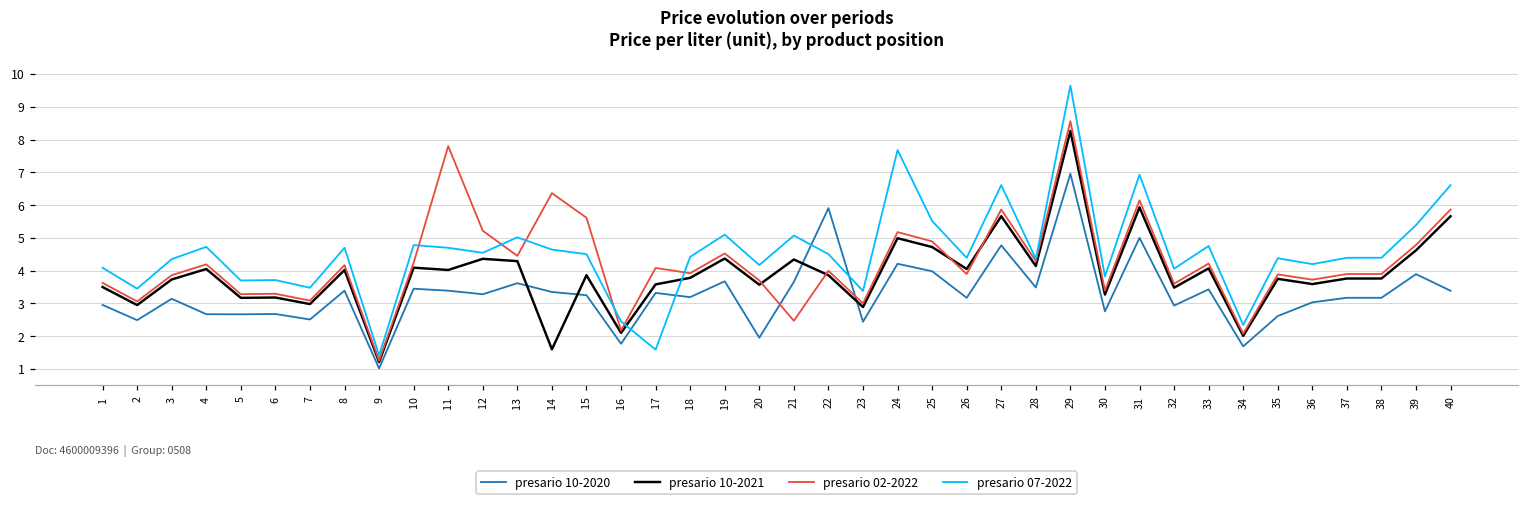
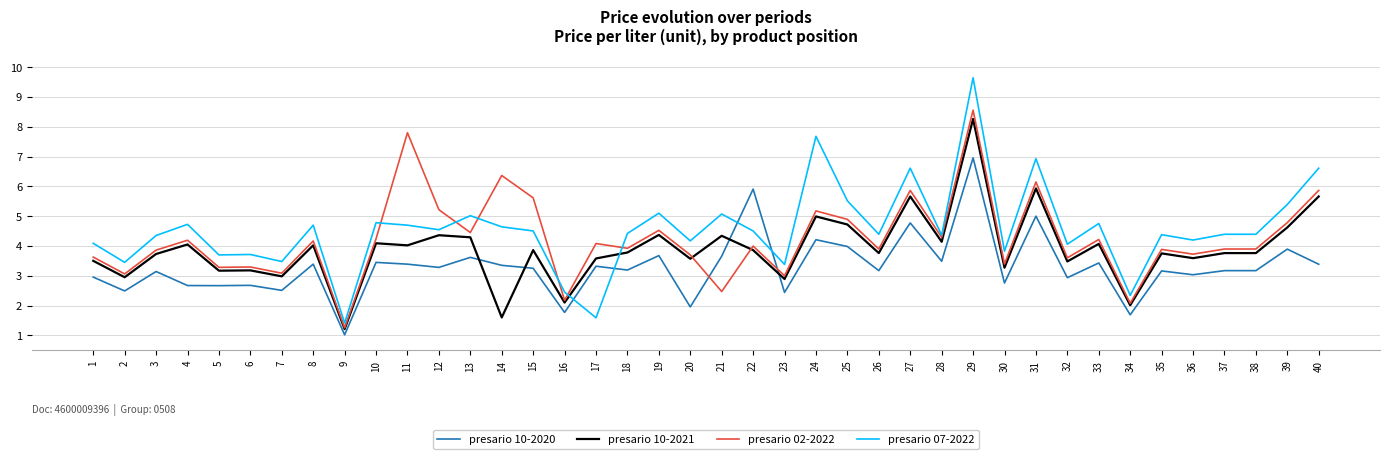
  {
    "presario 10-2020": {
      "1": 3.0,
      "2": 2.5,
      "3": 3.1,
      "4": 2.7,
      "5": 2.7,
      "6": 2.7,
      "7": 2.5,
      "8": 3.4,
      "9": 1.0,
      "10": 3.4,
      "11": 3.4,
      "12": 3.3,
      "13": 3.6,
      "14": 3.3,
      "15": 3.3,
      "16": 1.8,
      "17": 3.3,
      "18": 3.2,
      "19": 3.7,
      "20": 2.0,
      "21": 3.7,
      "22": 5.9,
      "23": 2.4,
      "24": 4.2,
      "25": 4.0,
      "26": 3.2,
      "27": 4.8,
      "28": 3.5,
      "29": 7.0,
      "30": 2.8,
      "31": 5.0,
      "32": 2.9,
      "33": 3.4,
      "34": 1.7,
-     "35": 2.6,
+     "35": 3.2,
      "36": 3.0,
      "37": 3.2,
      "38": 3.2,
      "39": 3.9,
      "40": 3.4
    },
    "presario 10-2021": {
      "1": 3.5,
      "2": 3.0,
      "3": 3.7,
      "4": 4.1,
      "5": 3.2,
      "6": 3.2,
      "7": 3.0,
      "8": 4.0,
      "10": 4.1,
      "11": 4.0,
      "12": 4.4,
      "13": 4.3,
      "14": 1.6,
      "15": 3.9,
      "17": 3.6,
      "18": 3.8,
      "19": 4.4,
      "20": 3.6,
      "21": 4.3,
      "22": 3.9,
      "23": 2.9,
      "24": 5.0,
      "25": 4.7,
-     "26": 4.1,
+     "26": 3.8,
      "27": 5.7,
      "28": 4.1,
      "29": 8.3,
      "30": 3.3,
      "31": 5.9,
      "32": 3.5,
      "33": 4.1,
      "35": 3.8,
      "36": 3.6,
      "37": 3.8,
      "38": 3.8,
      "39": 4.6,
      "40": 5.7
    },
    "presario 02-2022": {
      "1": 3.6,
      "2": 3.1,
      "3": 3.9,
      "4": 4.2,
      "5": 3.3,
      "6": 3.3,
      "7": 3.1,
      "8": 4.2,
      "10": 4.2,
      "11": 7.8,
      "12": 5.2,
      "13": 4.4,
      "14": 6.4,
      "15": 5.6,
      "17": 4.1,
      "18": 3.9,
      "19": 4.5,
      "20": 3.7,
      "21": 2.5,
      "22": 4.0,
      "23": 3.0,
      "24": 5.2,
      "25": 4.9,
      "26": 3.9,
      "27": 5.9,
      "29": 8.6,
      "30": 3.4,
      "31": 6.1,
      "32": 3.6,
      "33": 4.2,
      "35": 3.9,
      "36": 3.7,
      "37": 3.9,
      "38": 3.9,
      "39": 4.8,
      "40": 5.9
    },
    "presario 07-2022": {
      "1": 4.1,
      "2": 3.4,
      "3": 4.4,
      "4": 4.7,
      "5": 3.7,
      "6": 3.7,
      "7": 3.5,
      "8": 4.7,
      "9": 1.4,
      "10": 4.8,
      "11": 4.7,
      "12": 4.5,
      "13": 5.0,
      "14": 4.6,
      "15": 4.5,
      "16": 2.5,
      "17": 1.6,
      "18": 4.4,
      "19": 5.1,
      "20": 4.2,
      "21": 5.1,
      "22": 4.5,
      "23": 3.4,
      "24": 7.7,
      "25": 5.5,
      "26": 4.4,
      "27": 6.6,
      "29": 9.6,
      "30": 3.8,
      "31": 6.9,
      "32": 4.1,
      "33": 4.8,
      "34": 2.3,
      "35": 4.4,
      "36": 4.2,
      "37": 4.4,
      "38": 4.4,
      "39": 5.4,
      "40": 6.6
    }
  }
